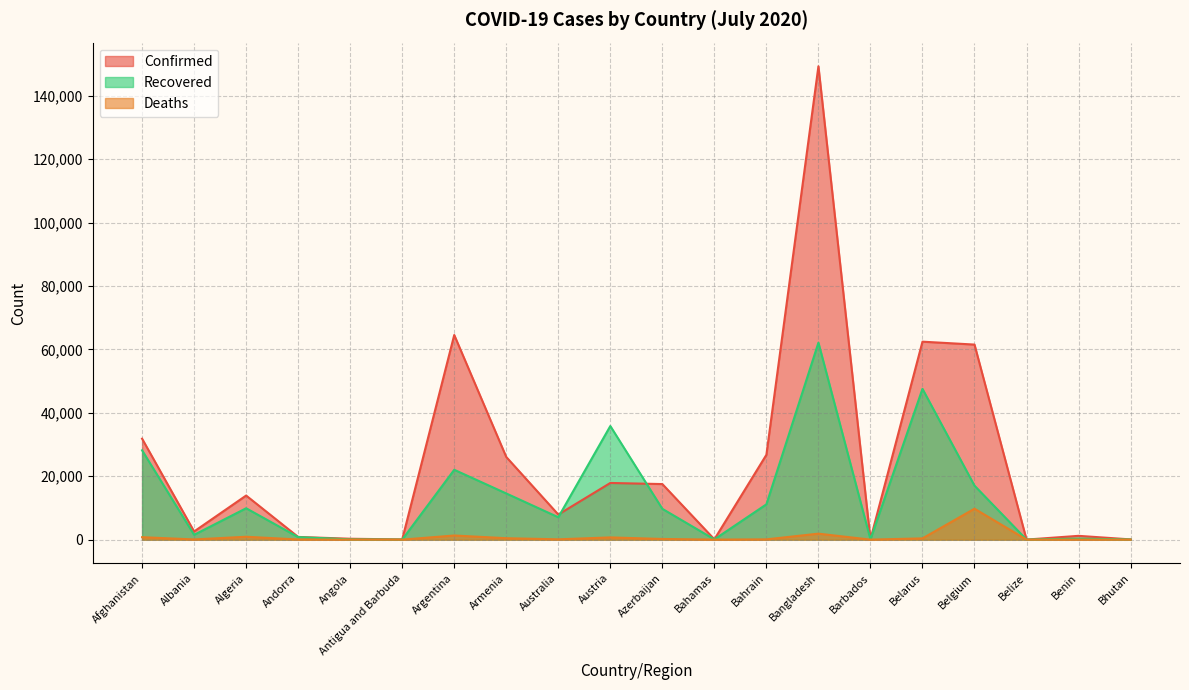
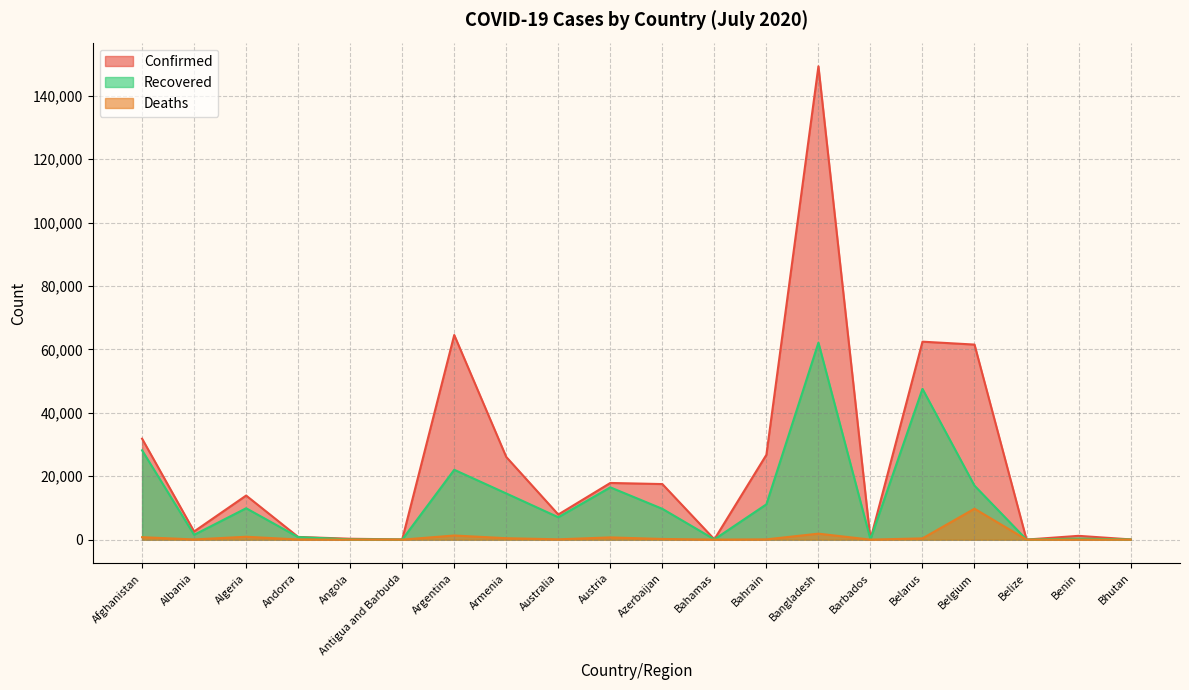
  {
    "Recovered": {
      "Afghanistan": "28,000",
      "Albania": "2,000",
      "Algeria": "10,000",
      "Argentina": "22,000",
      "Armenia": "15,000",
      "Australia": "7,000",
-     "Austria": "36,000",
+     "Austria": "16,000",
      "Azerbaijan": "10,000",
      "Bahrain": "11,000",
      "Bangladesh": "62,000",
      "Belarus": "48,000",
      "Belgium": "17,000"
    }
  }
